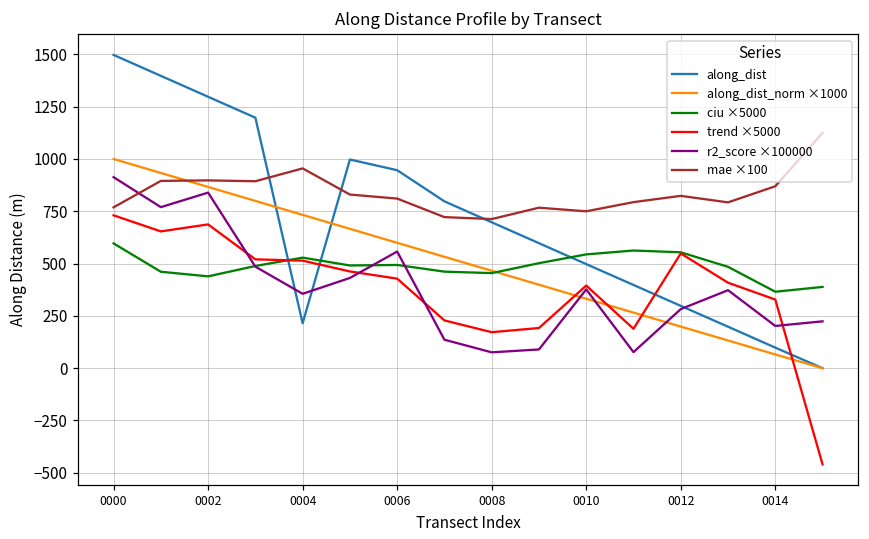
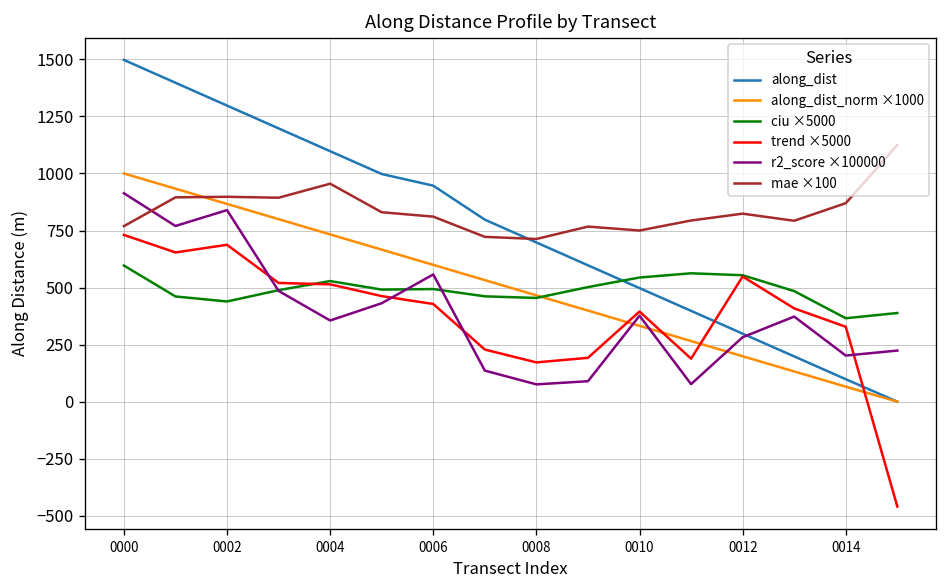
  {
    "along_dist": {
      "0000": 1500,
      "0002": 1300,
-     "0004": 210,
+     "0004": 1100,
      "0006": 950,
      "0008": 700,
      "0010": 500,
      "0012": 300,
      "0014": 100
    },
    "along_dist_norm ×1000": {
      "0000": 1000,
      "0002": 870,
      "0004": 730,
      "0006": 600,
      "0010": 330,
      "0012": 200,
      "0014": 70
    },
    "ciu ×5000": {
      "0000": 600,
      "0002": 440,
      "0004": 530,
      "0006": 490,
      "0010": 540,
      "0014": 370
    },
    "trend ×5000": {
      "0000": 730,
      "0002": 690,
      "0004": 510,
      "0006": 430,
      "0008": 170,
      "0010": 390,
      "0014": 330
    },
    "r2_score ×100000": {
      "0000": 910,
      "0002": 840,
      "0004": 360,
      "0006": 560,
      "0008": 80,
      "0010": 380,
      "0012": 280,
      "0014": 200
    },
    "mae ×100": {
      "0000": 770,
      "0002": 900,
      "0004": 960,
      "0006": 810,
      "0008": 710,
      "0010": 750,
      "0012": 820,
      "0014": 870
    }
  }
